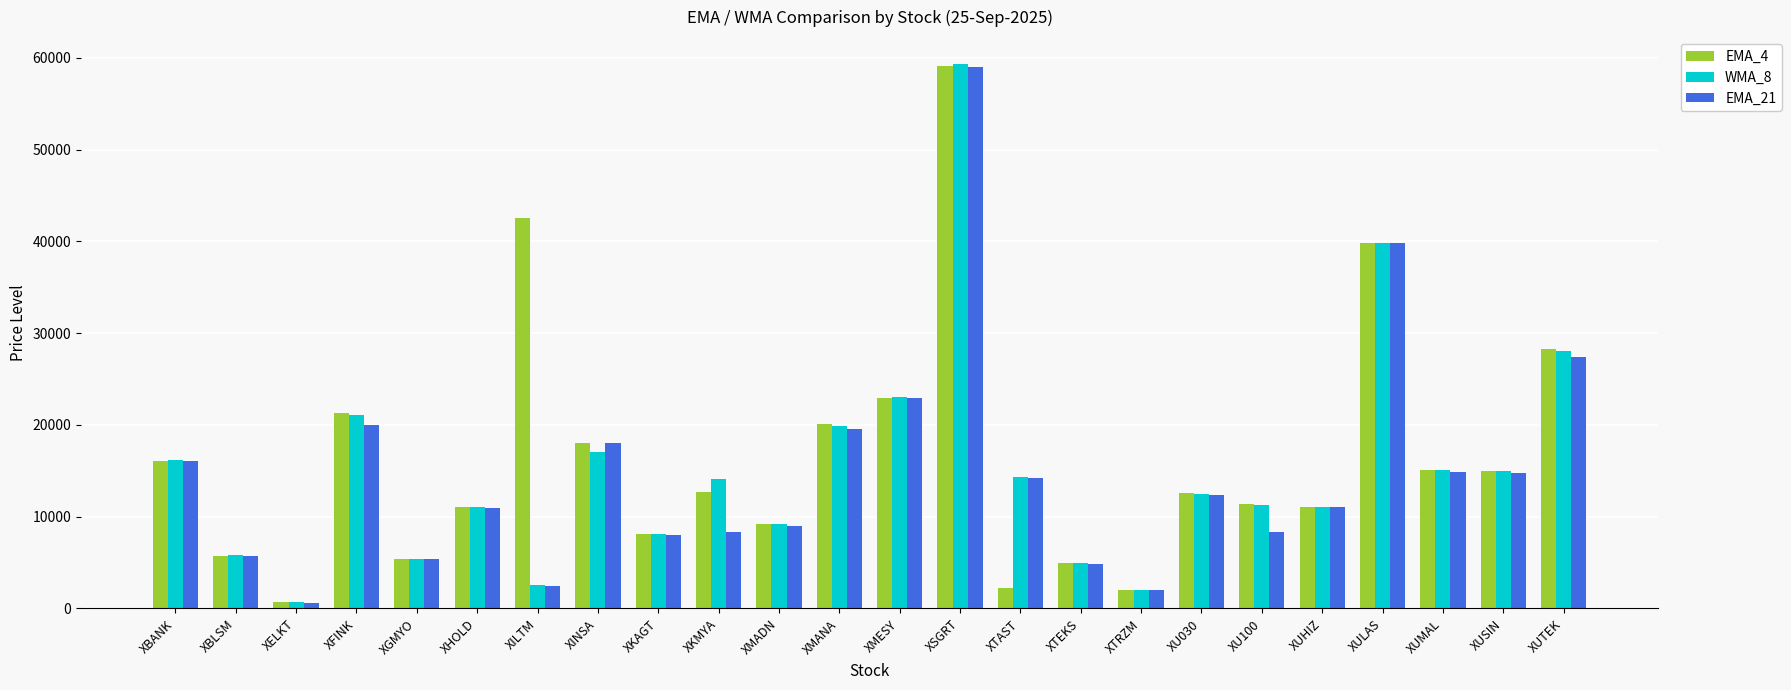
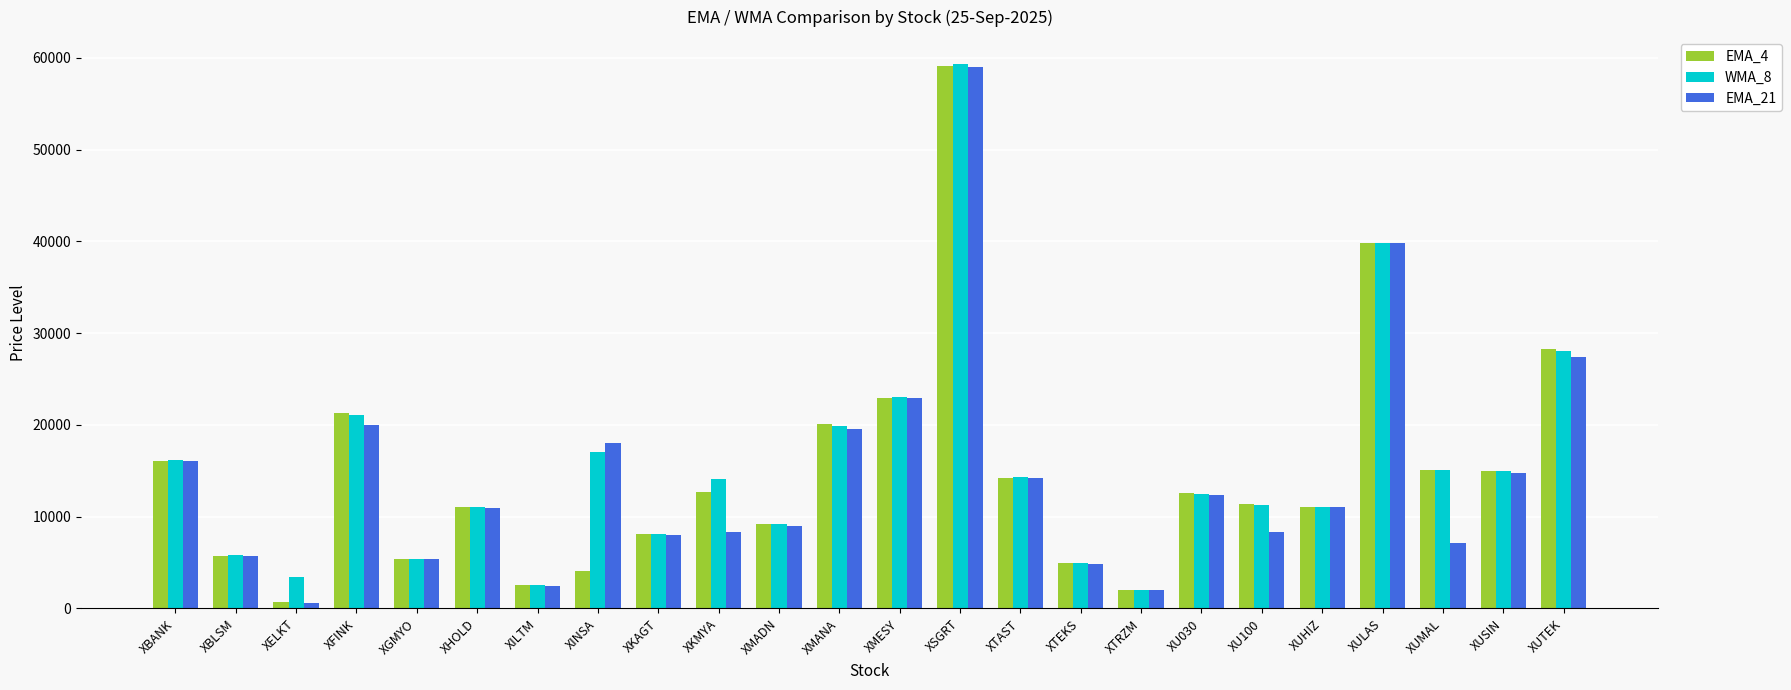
  {
    "EMA_4": {
      "XBANK": 16000,
      "XBLSM": 6000,
      "XELKT": 1000,
      "XFINK": 21000,
      "XGMYO": 5000,
      "XHOLD": 11000,
-     "XILTM": 43000,
-     "XINSA": 18000,
+     "XILTM": 3000,
+     "XINSA": 4000,
      "XKAGT": 8000,
      "XKMYA": 13000,
      "XMADN": 9000,
      "XMANA": 20000,
      "XMESY": 23000,
      "XSGRT": 59000,
-     "XTAST": 2000,
+     "XTAST": 14000,
      "XTEKS": 5000,
      "XTRZM": 2000,
      "XU030": 13000,
      "XU100": 11000,
      "XUHIZ": 11000,
      "XULAS": 40000,
      "XUMAL": 15000,
      "XUSIN": 15000,
      "XUTEK": 28000
    },
    "WMA_8": {
      "XBANK": 16000,
      "XBLSM": 6000,
-     "XELKT": 1000,
+     "XELKT": 3000,
      "XFINK": 21000,
      "XGMYO": 5000,
      "XHOLD": 11000,
      "XILTM": 3000,
      "XINSA": 17000,
      "XKAGT": 8000,
      "XKMYA": 14000,
      "XMADN": 9000,
      "XMANA": 20000,
      "XMESY": 23000,
      "XSGRT": 59000,
      "XTAST": 14000,
      "XTEKS": 5000,
      "XTRZM": 2000,
      "XU030": 13000,
      "XU100": 11000,
      "XUHIZ": 11000,
      "XULAS": 40000,
      "XUMAL": 15000,
      "XUSIN": 15000,
      "XUTEK": 28000
    },
    "EMA_21": {
      "XBANK": 16000,
      "XBLSM": 6000,
      "XELKT": 1000,
      "XFINK": 20000,
      "XGMYO": 5000,
      "XHOLD": 11000,
      "XILTM": 2000,
      "XINSA": 18000,
      "XKAGT": 8000,
      "XKMYA": 8000,
      "XMADN": 9000,
      "XMANA": 20000,
      "XMESY": 23000,
      "XSGRT": 59000,
      "XTAST": 14000,
      "XTEKS": 5000,
      "XTRZM": 2000,
      "XU030": 12000,
      "XU100": 8000,
      "XUHIZ": 11000,
      "XULAS": 40000,
-     "XUMAL": 15000,
+     "XUMAL": 7000,
      "XUSIN": 15000,
      "XUTEK": 27000
    }
  }
